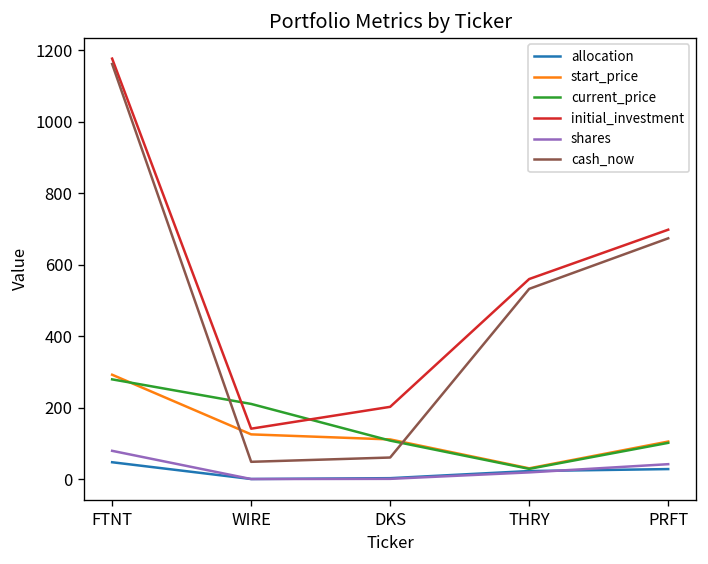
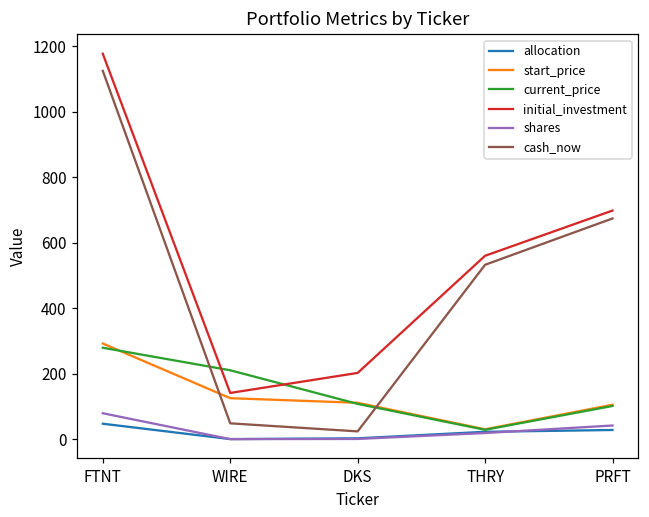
  {
    "allocation": {
      "FTNT": 50,
      "PRFT": 30
    },
    "start_price": {
      "FTNT": 290,
      "WIRE": 130
    },
    "current_price": {
      "FTNT": 280,
      "WIRE": 210
    },
    "initial_investment": {
      "FTNT": 1180,
      "WIRE": 140,
      "DKS": 200,
      "THRY": 560,
      "PRFT": 700
    },
    "shares": {
      "FTNT": 80,
      "PRFT": 40
    },
    "cash_now": {
-     "FTNT": 1160,
+     "FTNT": 1120,
      "WIRE": 50,
-     "DKS": 60,
+     "DKS": 20,
      "THRY": 530,
      "PRFT": 670
    }
  }
